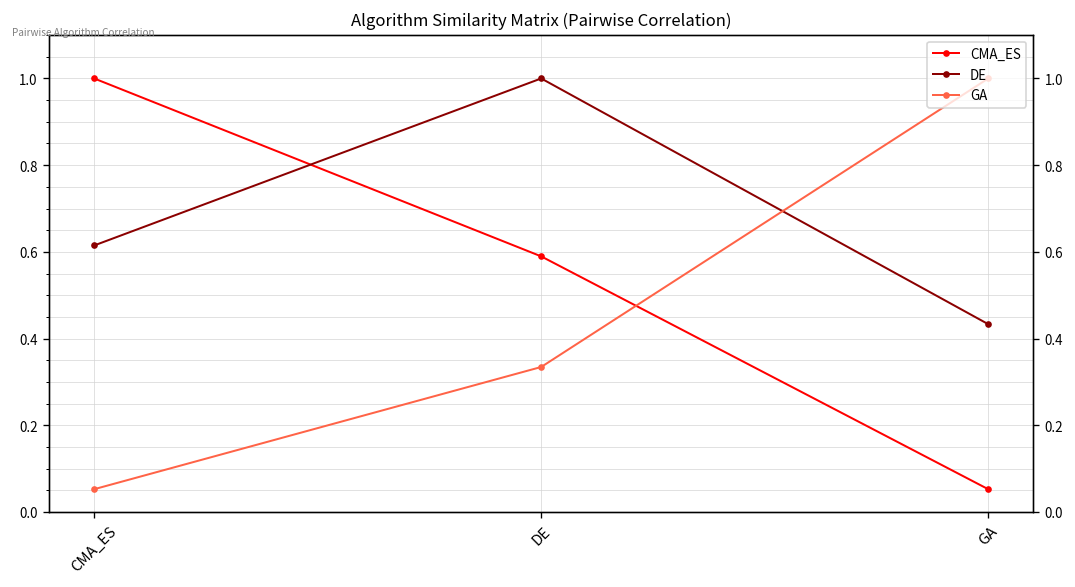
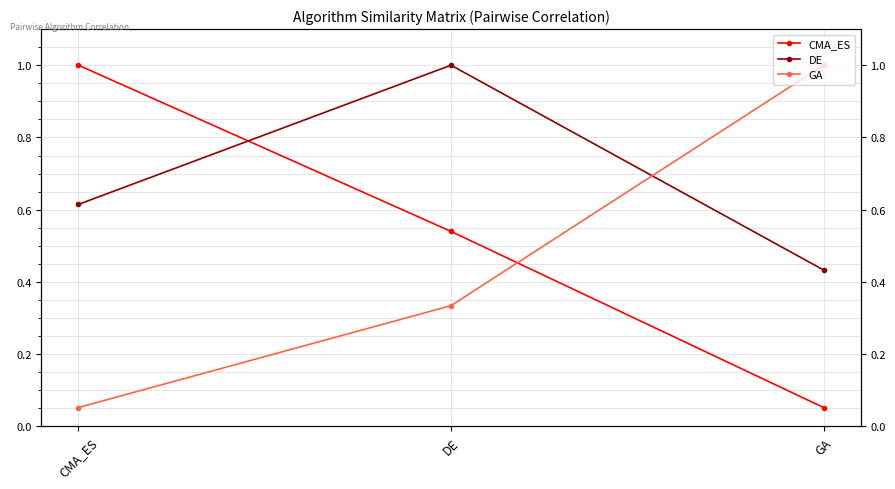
  {
    "CMA_ES": {
      "CMA_ES": 1.00,
-     "DE": 0.59,
+     "DE": 0.54,
      "GA": 0.05
    },
    "DE": {
      "CMA_ES": 0.61,
      "DE": 1.00,
      "GA": 0.43
    },
    "GA": {
      "CMA_ES": 0.05,
      "DE": 0.33
    }
  }
